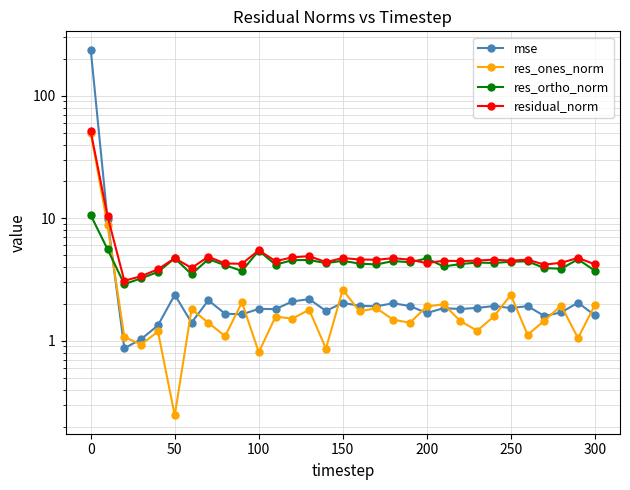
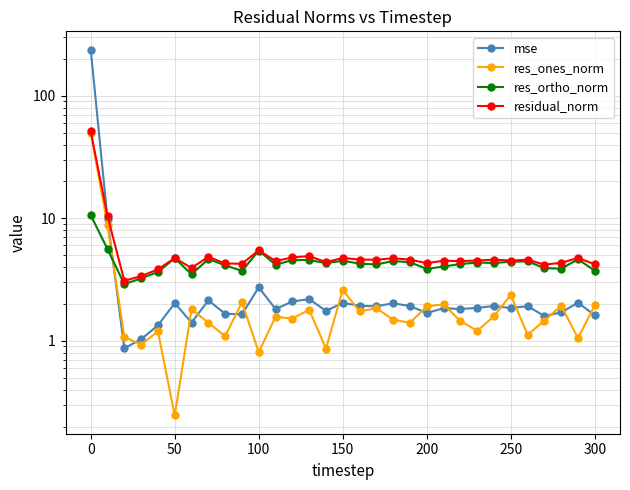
  {
    "mse": {
      "0": 240,
-     "50": 2.4,
-     "100": 1.8,
+     "50": 2.0,
+     "100": 2.7,
      "150": 2.0,
      "200": 1.7,
      "250": 1.9,
      "300": 1.6
    },
    "res_ones_norm": {
      "50": 0.25,
      "100": 0.8,
      "150": 2.6,
      "200": 1.9,
      "250": 2.4,
      "300": 2.0
    },
    "res_ortho_norm": {
      "0": 11,
      "150": 4.5,
-     "200": 4.7,
+     "200": 3.9,
      "300": 3.7
    },
    "residual_norm": {
      "150": 4.7,
      "200": 4.3,
      "300": 4.2
    }
  }
